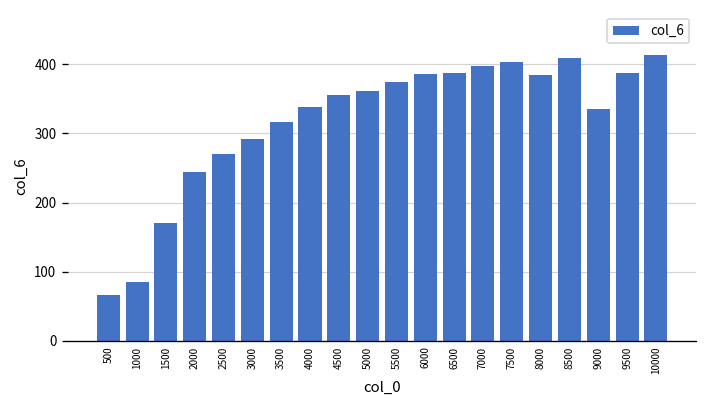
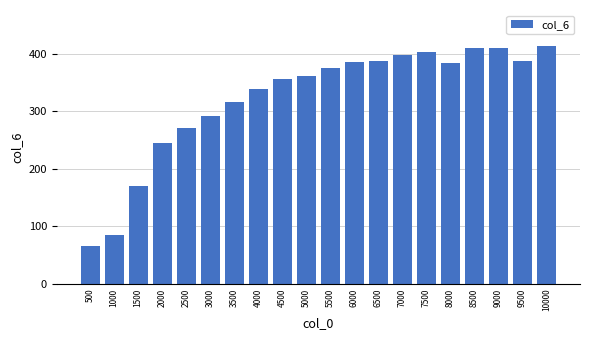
  {
    "500": 70,
    "1000": 80,
    "1500": 170,
    "2000": 240,
    "2500": 270,
    "3000": 290,
    "3500": 320,
    "4000": 340,
    "4500": 360,
    "5000": 360,
    "5500": 370,
    "6000": 390,
    "6500": 390,
    "7000": 400,
    "7500": 400,
    "8000": 380,
    "8500": 410,
-   "9000": 340,
+   "9000": 410,
    "9500": 390,
    "10000": 410
  }
